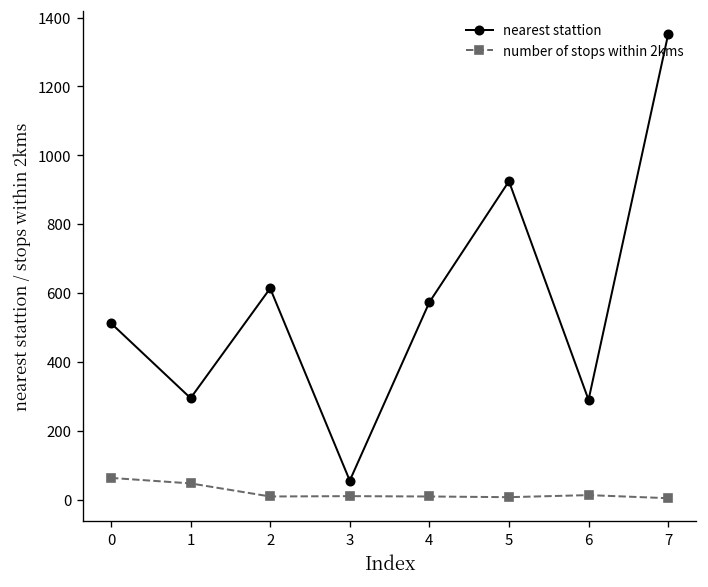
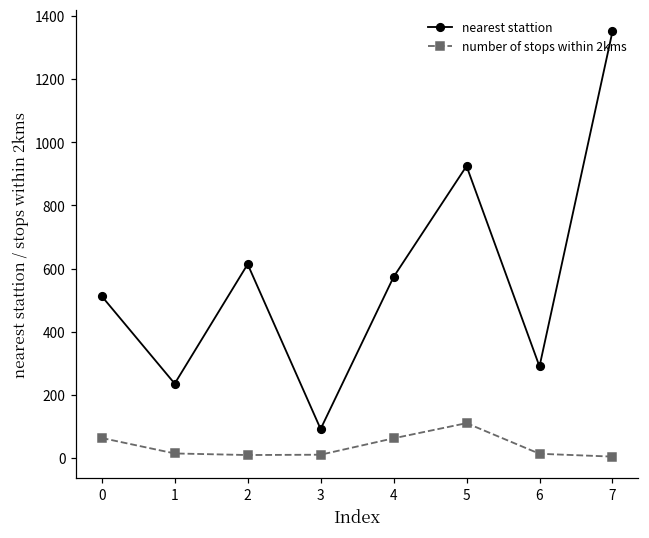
  {
    "nearest stattion": {
      "0": 510,
-     "1": 290,
+     "1": 240,
      "2": 610,
-     "3": 60,
+     "3": 90,
      "4": 570,
      "5": 920,
      "6": 290,
      "7": 1350
    },
    "number of stops within 2kms": {
      "0": 60,
-     "1": 50,
+     "1": 10,
      "2": 10,
      "3": 10,
-     "4": 10,
-     "5": 10,
+     "4": 60,
+     "5": 110,
      "6": 10,
      "7": 0
    }
  }
